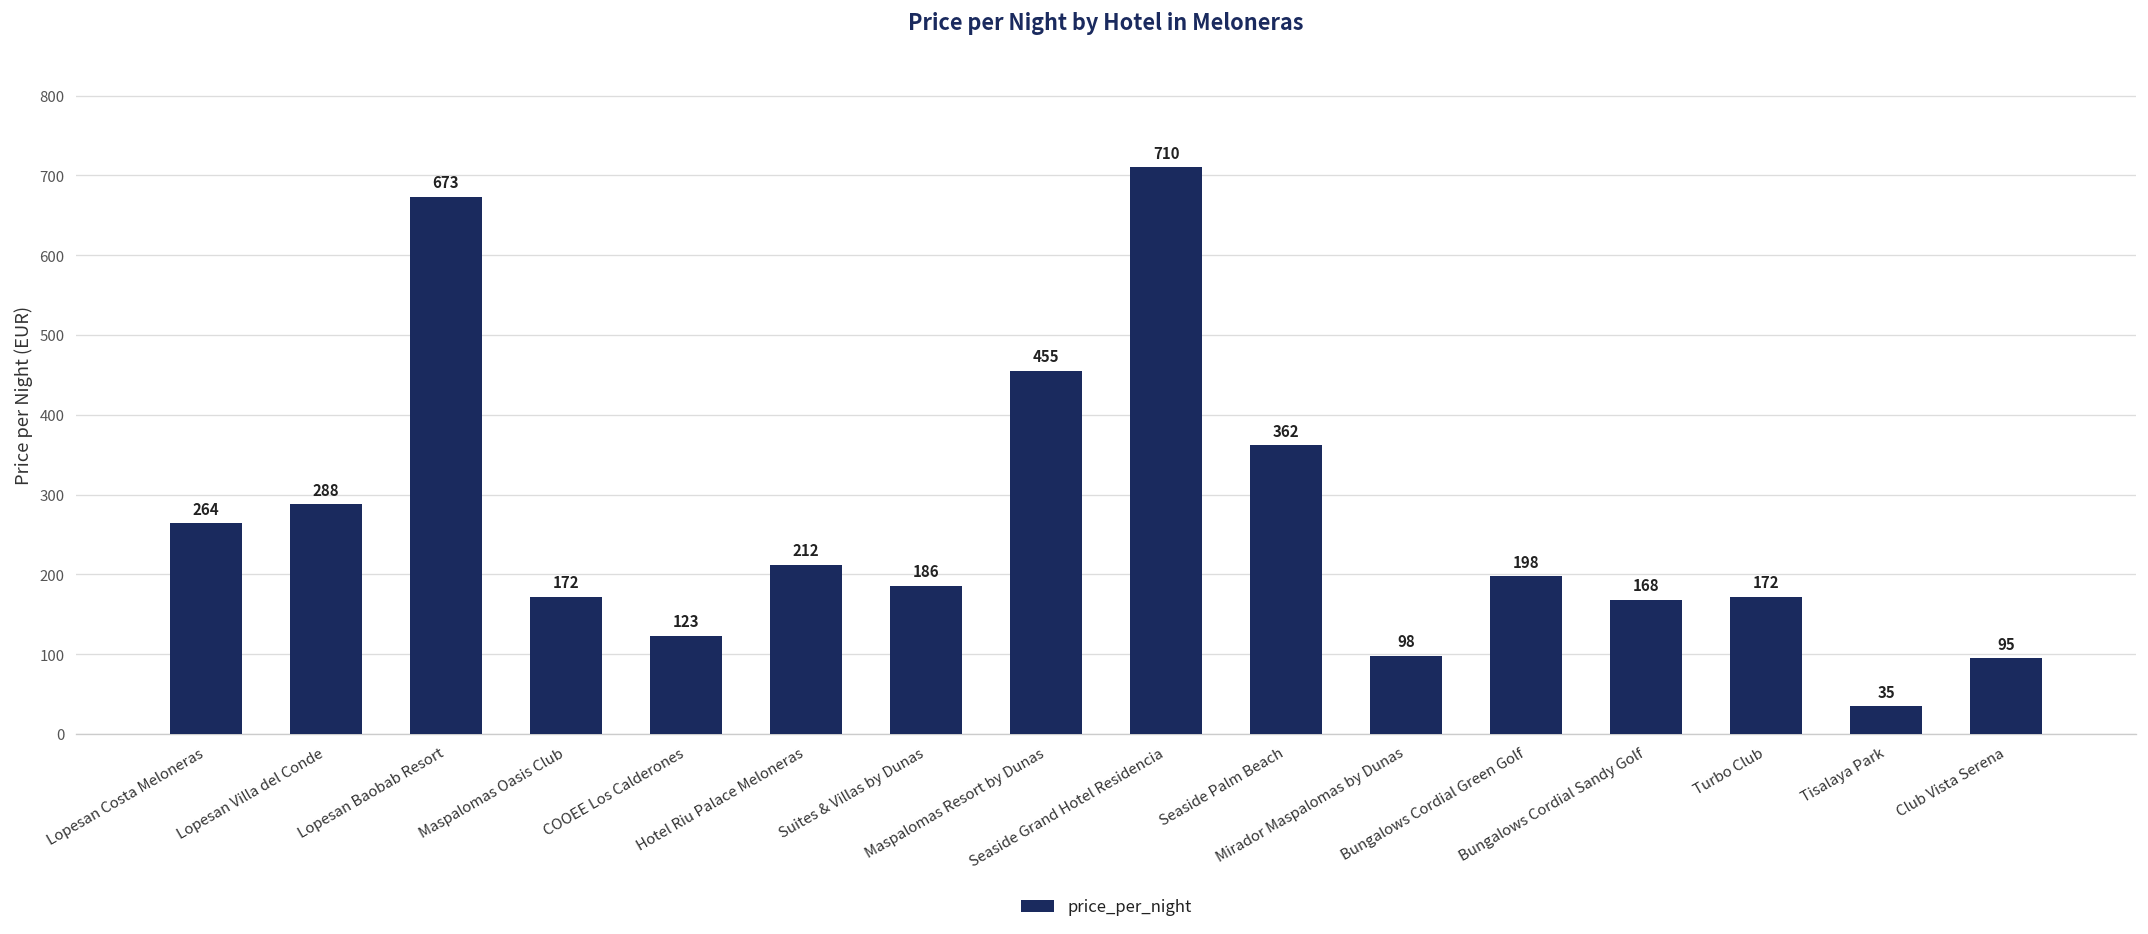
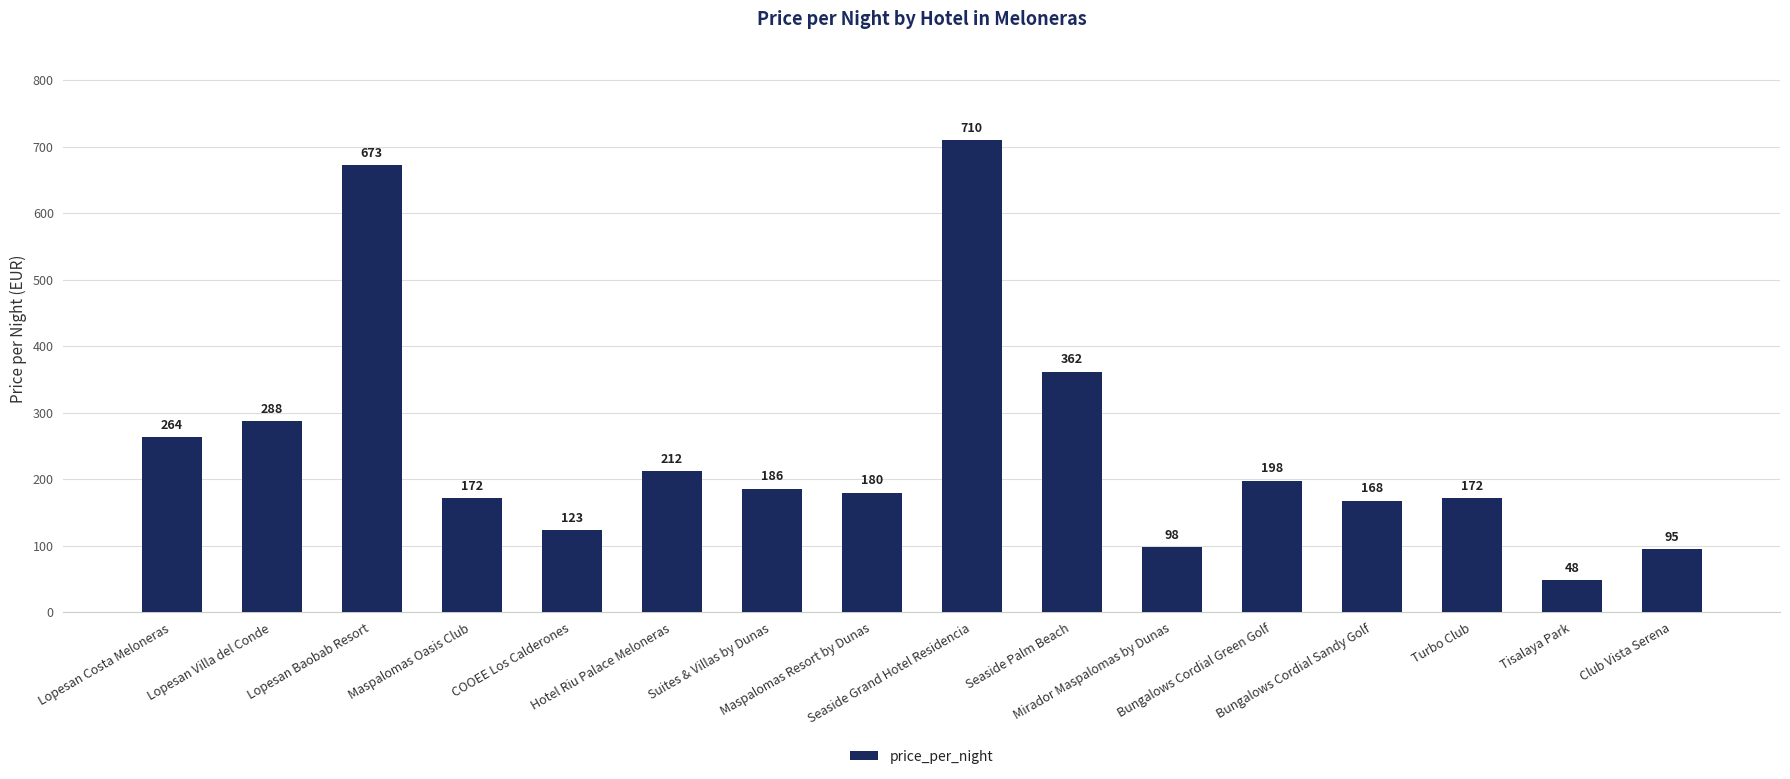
  {
    "Lopesan Costa Meloneras": 264,
    "Lopesan Villa del Conde": 288,
    "Lopesan Baobab Resort": 673,
    "Maspalomas Oasis Club": 172,
    "COOEE Los Calderones": 123,
    "Hotel Riu Palace Meloneras": 212,
    "Suites & Villas by Dunas": 186,
-   "Maspalomas Resort by Dunas": 455,
+   "Maspalomas Resort by Dunas": 180,
    "Seaside Grand Hotel Residencia": 710,
    "Seaside Palm Beach": 362,
    "Mirador Maspalomas by Dunas": 98,
    "Bungalows Cordial Green Golf": 198,
    "Bungalows Cordial Sandy Golf": 168,
    "Turbo Club": 172,
-   "Tisalaya Park": 35,
+   "Tisalaya Park": 48,
    "Club Vista Serena": 95
  }
